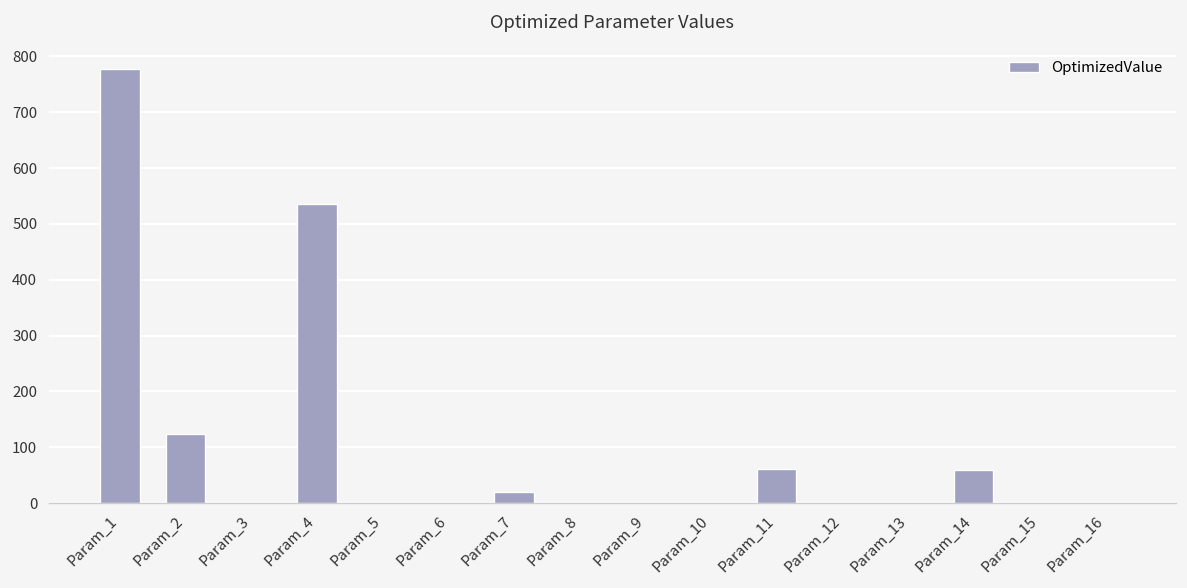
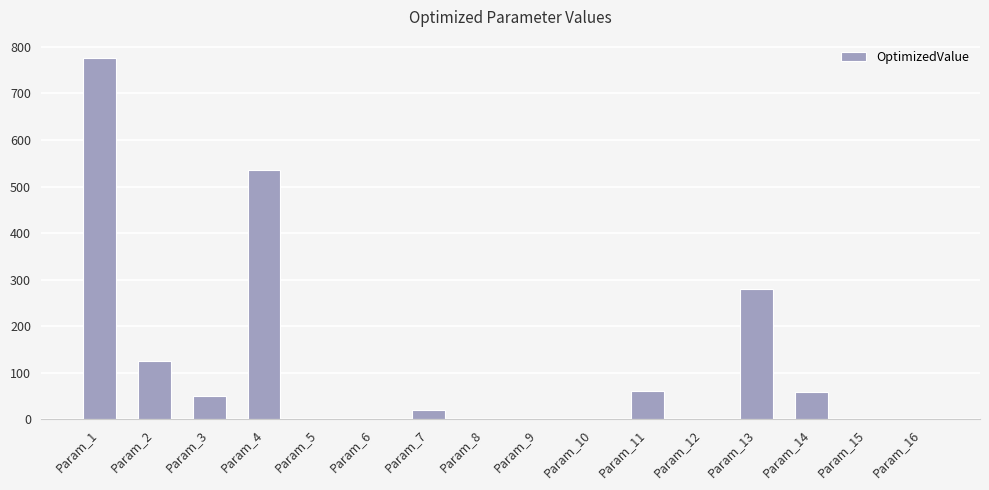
  {
    "Param_1": 780,
    "Param_2": 120,
-   "Param_3": 0,
+   "Param_3": 50,
    "Param_4": 540,
    "Param_7": 20,
    "Param_11": 60,
-   "Param_13": 0,
+   "Param_13": 280,
    "Param_14": 60
  }
